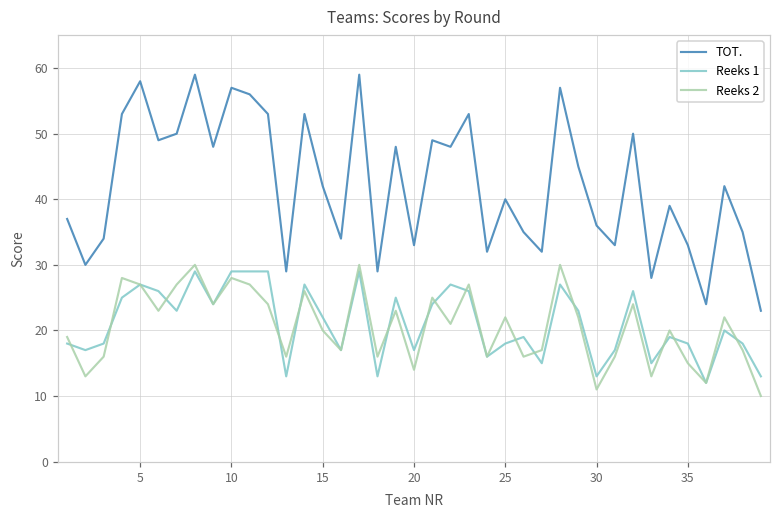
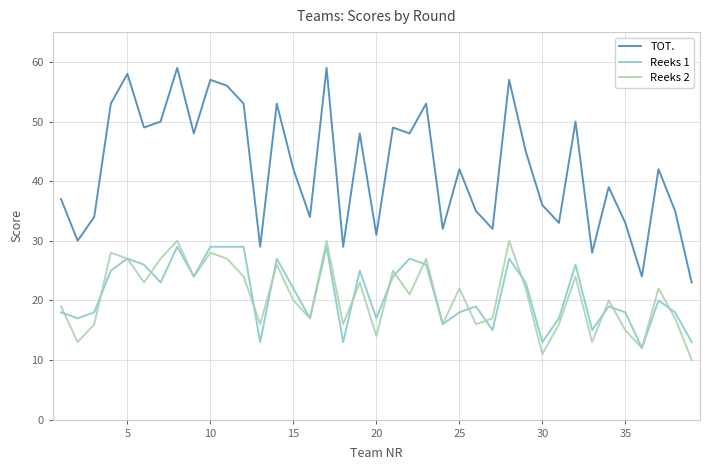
  {
    "TOT.": {
      "5": 58,
      "10": 57,
      "15": 42,
-     "20": 33,
-     "25": 40,
+     "20": 31,
+     "25": 42,
      "30": 36,
      "35": 33
    }
  }
